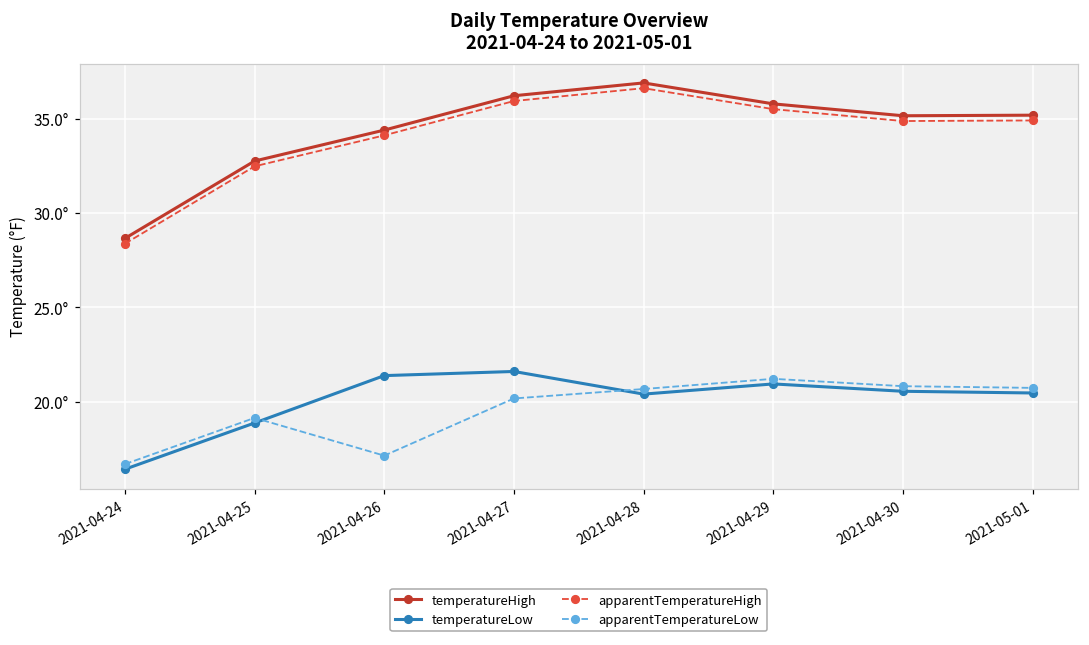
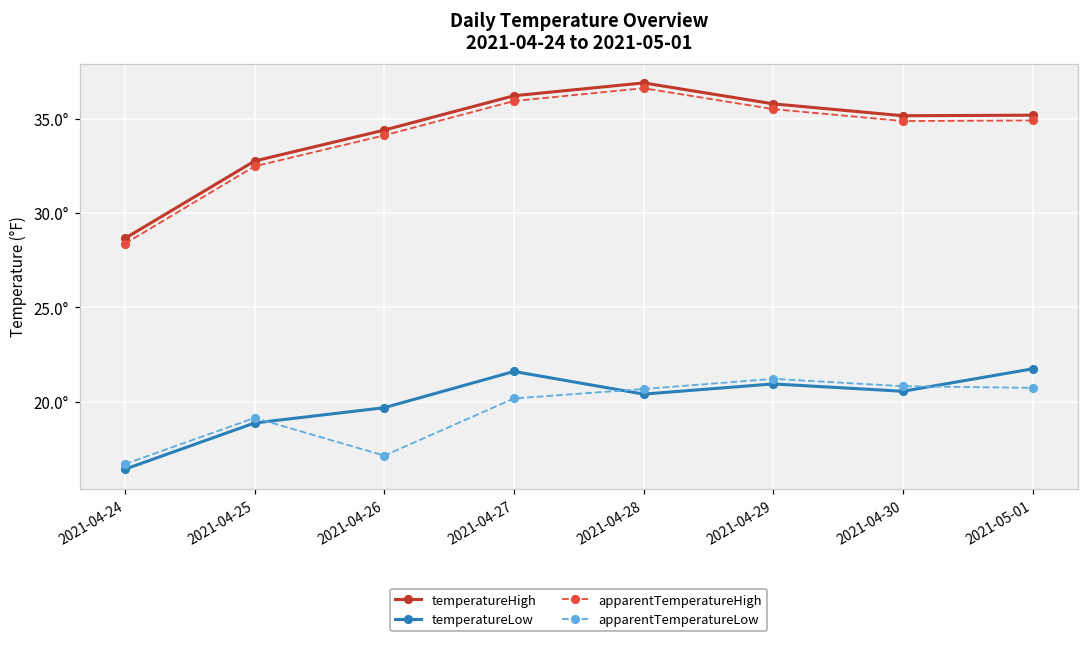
  {
    "temperatureLow": {
      "2021-04-24": "16.4°",
      "2021-04-25": "18.9°",
-     "2021-04-26": "21.4°",
+     "2021-04-26": "19.7°",
      "2021-04-27": "21.6°",
      "2021-04-28": "20.4°",
      "2021-04-29": "20.9°",
      "2021-04-30": "20.6°",
-     "2021-05-01": "20.5°"
+     "2021-05-01": "21.7°"
    },
    "apparentTemperatureLow": {
      "2021-04-24": "16.7°",
      "2021-04-25": "19.1°",
      "2021-04-26": "17.1°",
      "2021-04-27": "20.2°",
      "2021-04-28": "20.7°",
      "2021-04-29": "21.2°",
      "2021-04-30": "20.8°",
      "2021-05-01": "20.7°"
    }
  }
